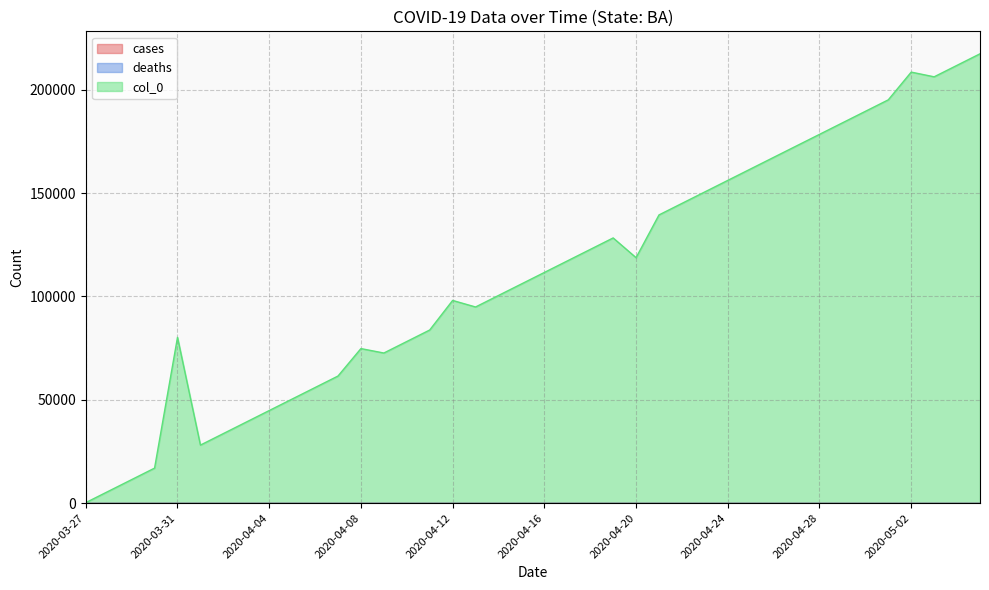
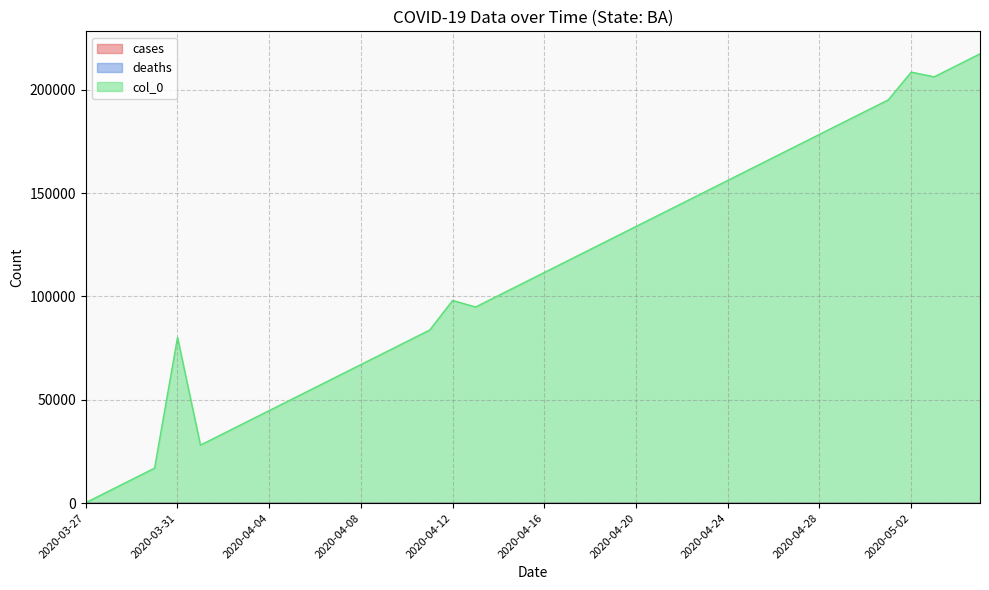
  {
    "deaths": {
      "2020-03-31": 0,
      "2020-04-04": 0,
      "2020-04-08": 0,
      "2020-04-12": 0,
      "2020-04-16": 0,
      "2020-04-20": 0,
      "2020-04-24": 0,
      "2020-04-28": 0,
      "2020-05-02": 0
    },
    "col_0": {
      "2020-03-31": 80000,
      "2020-04-04": 45000,
-     "2020-04-08": 75000,
+     "2020-04-08": 67000,
      "2020-04-12": 98000,
      "2020-04-16": 112000,
-     "2020-04-20": 119000,
+     "2020-04-20": 134000,
      "2020-04-24": 156000,
      "2020-04-28": 178000,
      "2020-05-02": 209000
    }
  }
